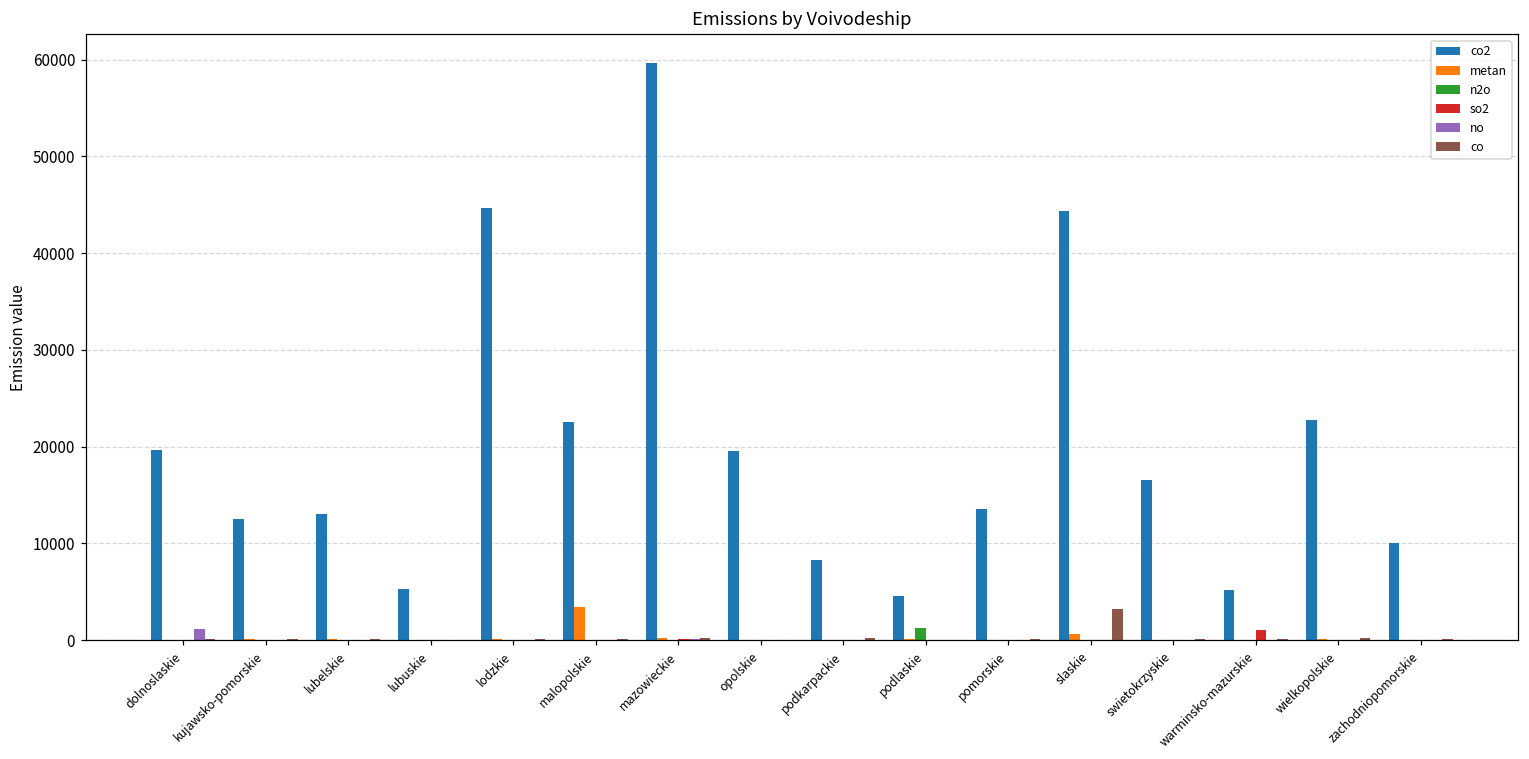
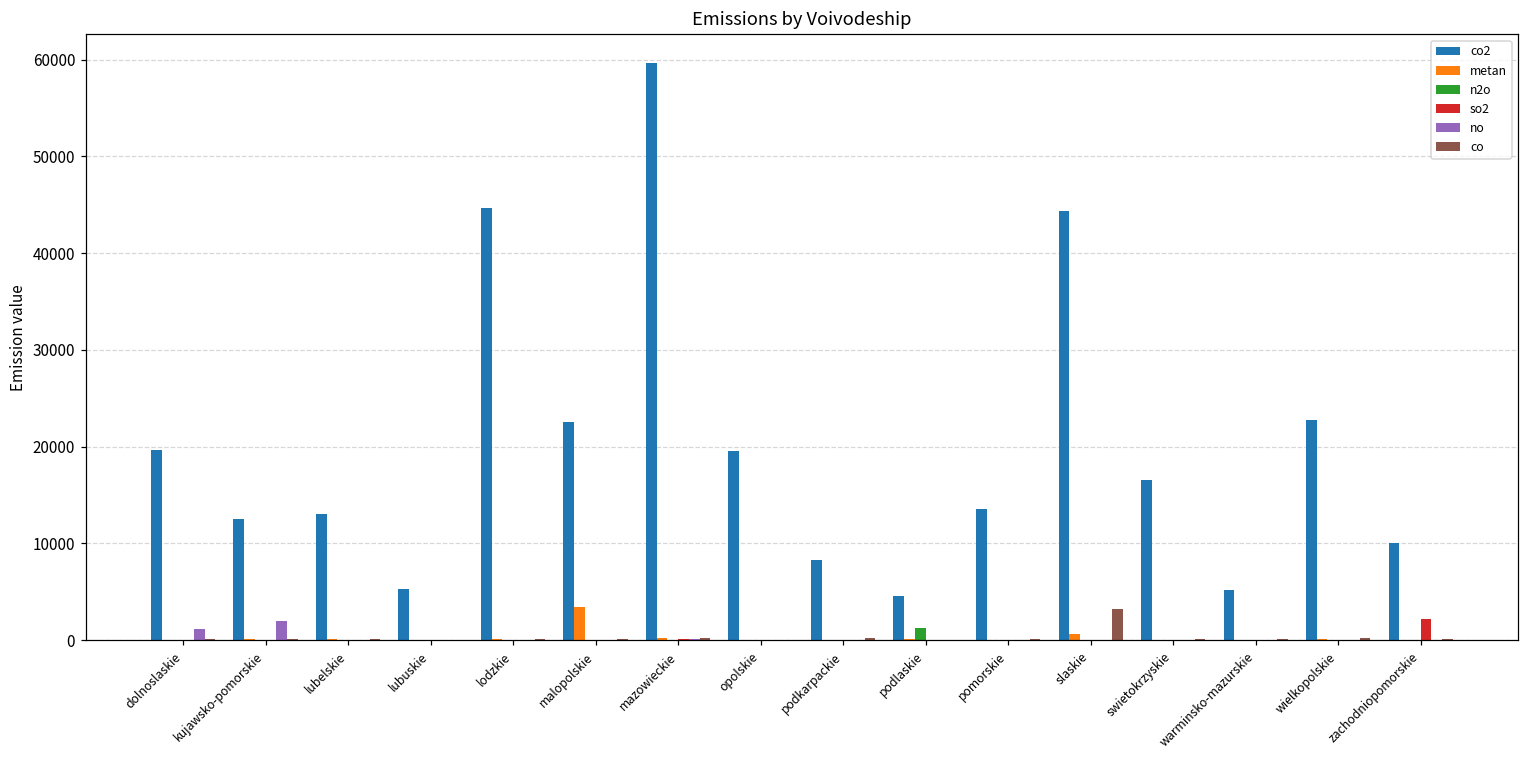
  {
    "co2": {
      "dolnoslaskie": 20000,
      "kujawsko-pomorskie": 12000,
      "lubelskie": 13000,
      "lubuskie": 5000,
      "lodzkie": 45000,
      "malopolskie": 23000,
      "mazowieckie": 60000,
      "opolskie": 20000,
      "podkarpackie": 8000,
      "podlaskie": 5000,
      "pomorskie": 14000,
      "slaskie": 44000,
      "swietokrzyskie": 17000,
      "warminsko-mazurskie": 5000,
      "wielkopolskie": 23000,
      "zachodniopomorskie": 10000
    },
    "metan": {
      "malopolskie": 3000,
      "slaskie": 1000
    },
    "n2o": {
      "podlaskie": 1000
    },
    "so2": {
-     "warminsko-mazurskie": 1000,
-     "zachodniopomorskie": 0
+     "warminsko-mazurskie": 0,
+     "zachodniopomorskie": 2000
    },
    "no": {
      "dolnoslaskie": 1000,
-     "kujawsko-pomorskie": 0
+     "kujawsko-pomorskie": 2000
    },
    "co": {
      "slaskie": 3000
    }
  }
